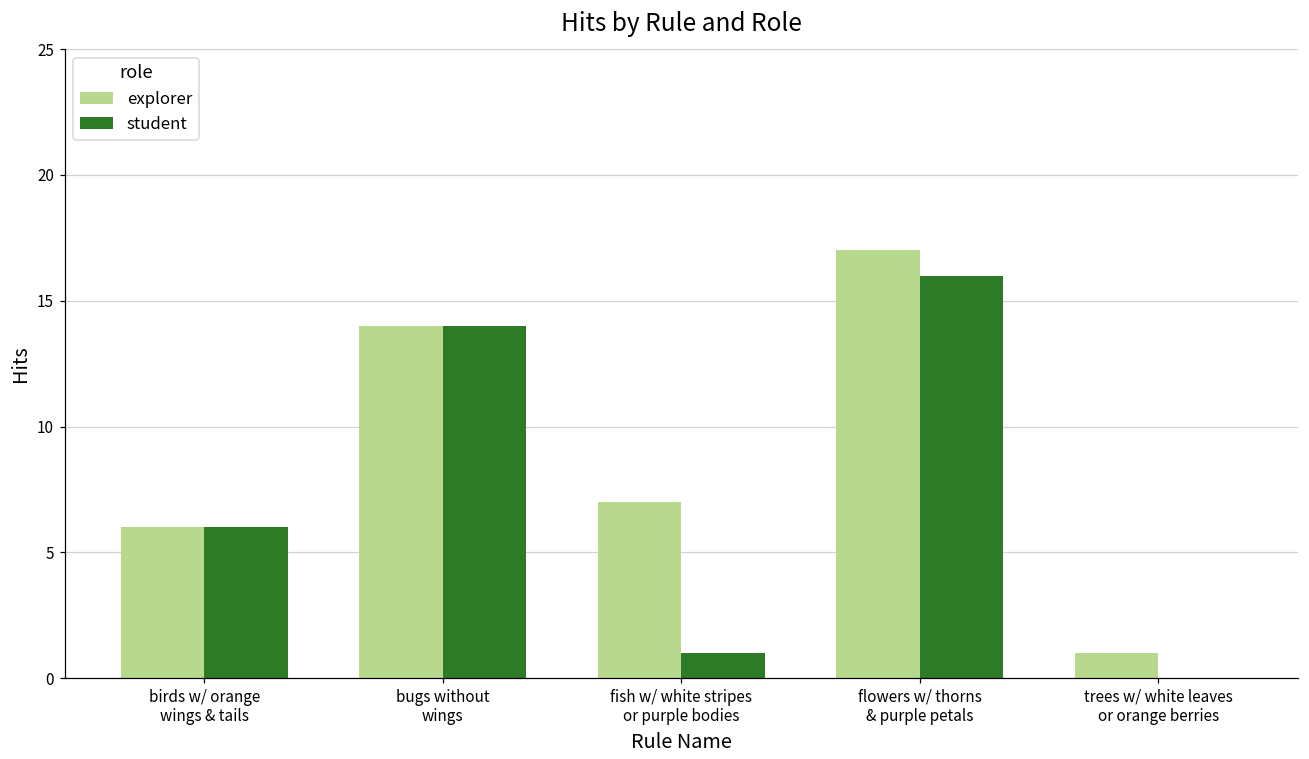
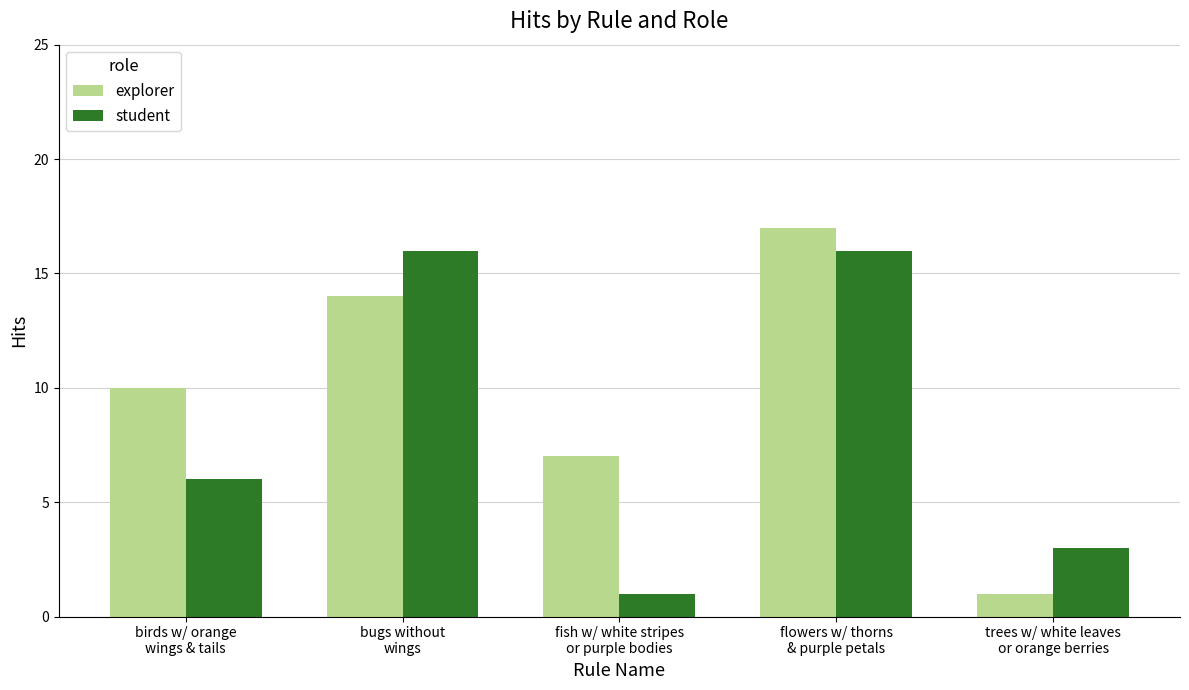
  {
    "explorer": {
-     "birds w/ orange wings & tails": 6,
+     "birds w/ orange wings & tails": 10,
      "bugs without wings": 14,
      "fish w/ white stripes or purple bodies": 7,
      "flowers w/ thorns & purple petals": 17,
      "trees w/ white leaves or orange berries": 1
    },
    "student": {
      "birds w/ orange wings & tails": 6,
-     "bugs without wings": 14,
+     "bugs without wings": 16,
      "fish w/ white stripes or purple bodies": 1,
      "flowers w/ thorns & purple petals": 16,
-     "trees w/ white leaves or orange berries": 0
+     "trees w/ white leaves or orange berries": 3
    }
  }
